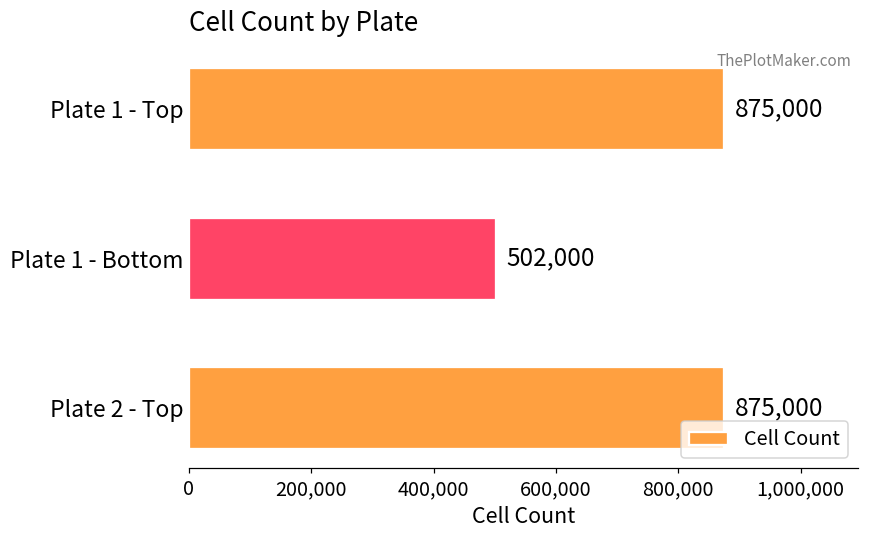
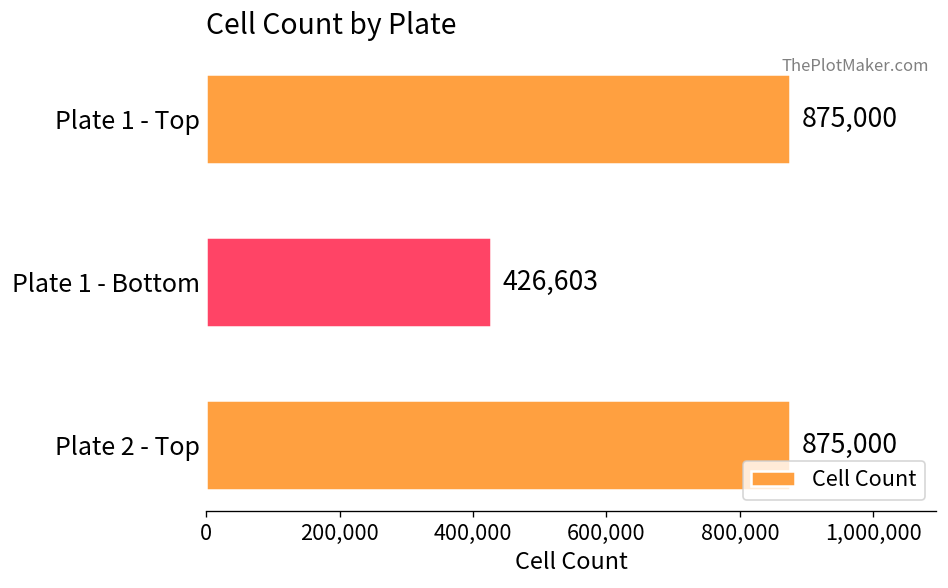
  {
    "Plate 1 - Top": "875,000",
-   "Plate 1 - Bottom": "502,000",
+   "Plate 1 - Bottom": "426,603",
    "Plate 2 - Top": "875,000"
  }
